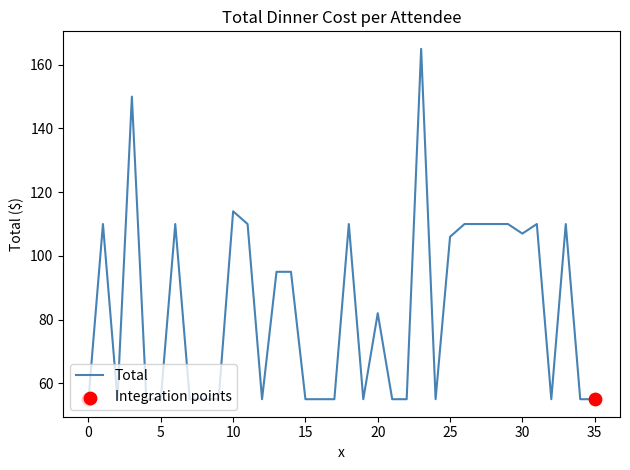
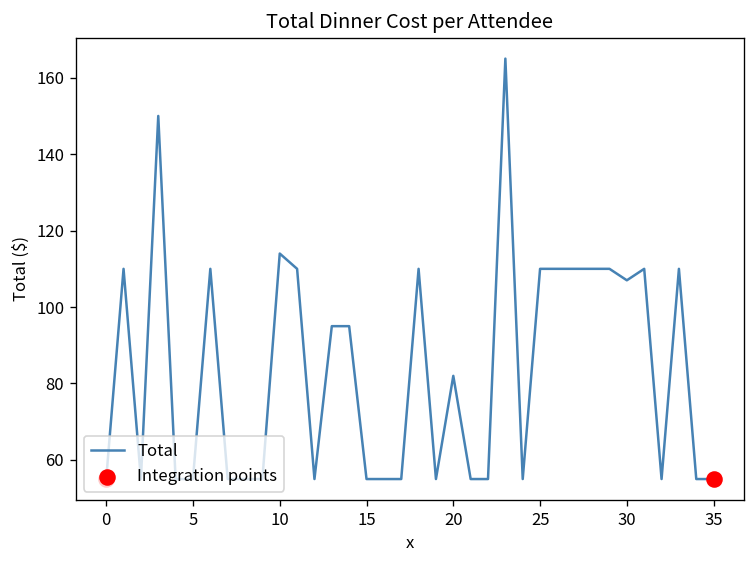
  {
    "Total": {
      "10": 114,
      "15": 55,
      "20": 82,
-     "25": 106,
+     "25": 110,
      "30": 107
    }
  }
